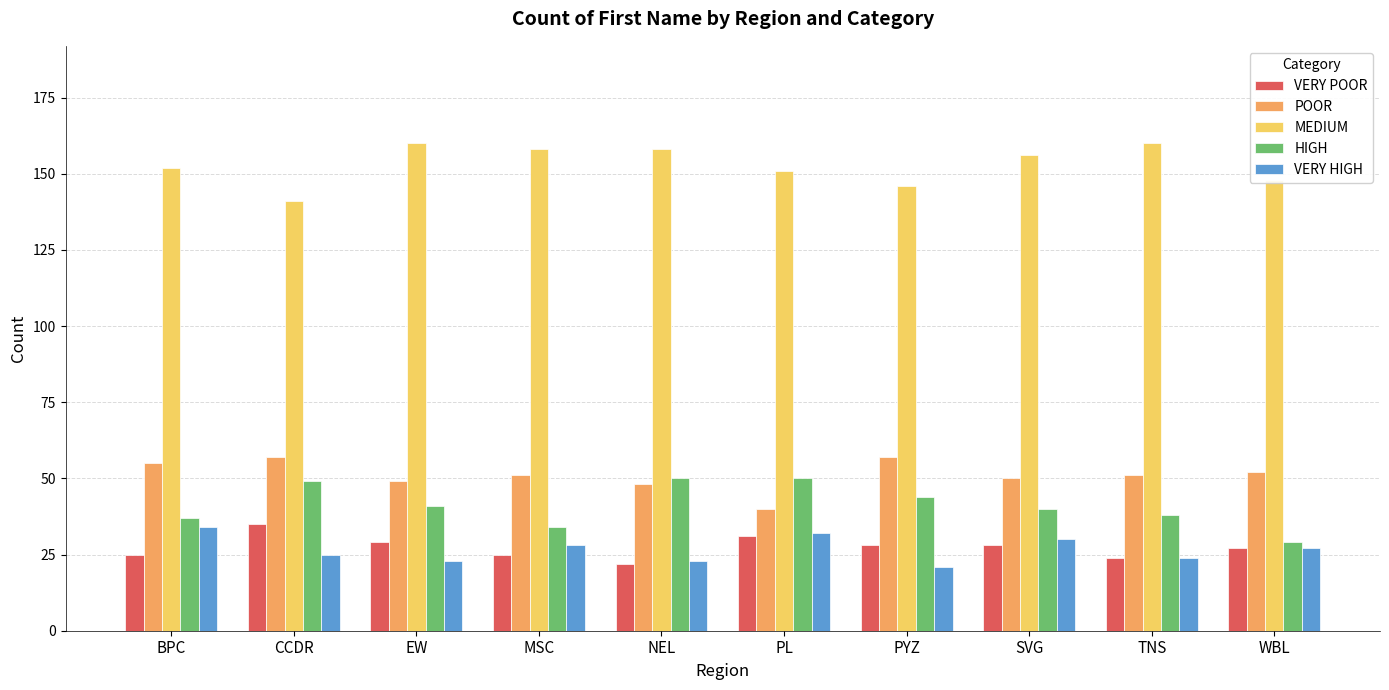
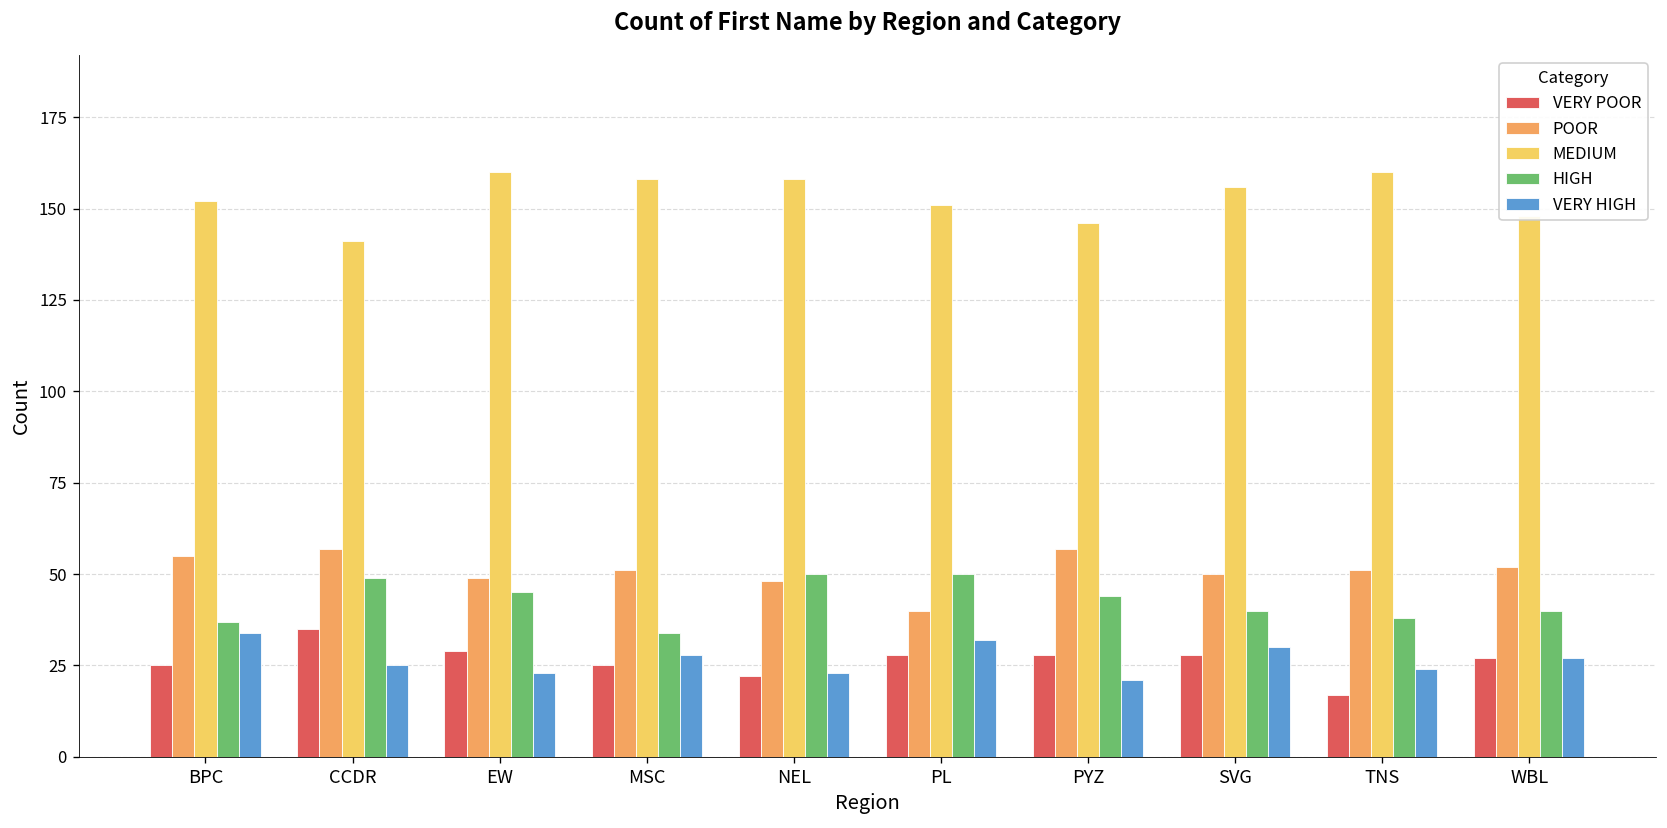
  {
    "VERY POOR": {
      "BPC": 25,
      "CCDR": 35,
      "EW": 29,
      "MSC": 25,
      "NEL": 22,
-     "PL": 31,
+     "PL": 28,
      "PYZ": 28,
      "SVG": 28,
-     "TNS": 24,
+     "TNS": 17,
      "WBL": 27
    },
    "HIGH": {
      "BPC": 37,
      "CCDR": 49,
-     "EW": 41,
+     "EW": 45,
      "MSC": 34,
      "NEL": 50,
      "PL": 50,
      "PYZ": 44,
      "SVG": 40,
      "TNS": 38,
-     "WBL": 29
+     "WBL": 40
    },
    "VERY HIGH": {
      "BPC": 34,
      "CCDR": 25,
      "EW": 23,
      "MSC": 28,
      "NEL": 23,
      "PL": 32,
      "PYZ": 21,
      "SVG": 30,
      "TNS": 24,
      "WBL": 27
    }
  }
